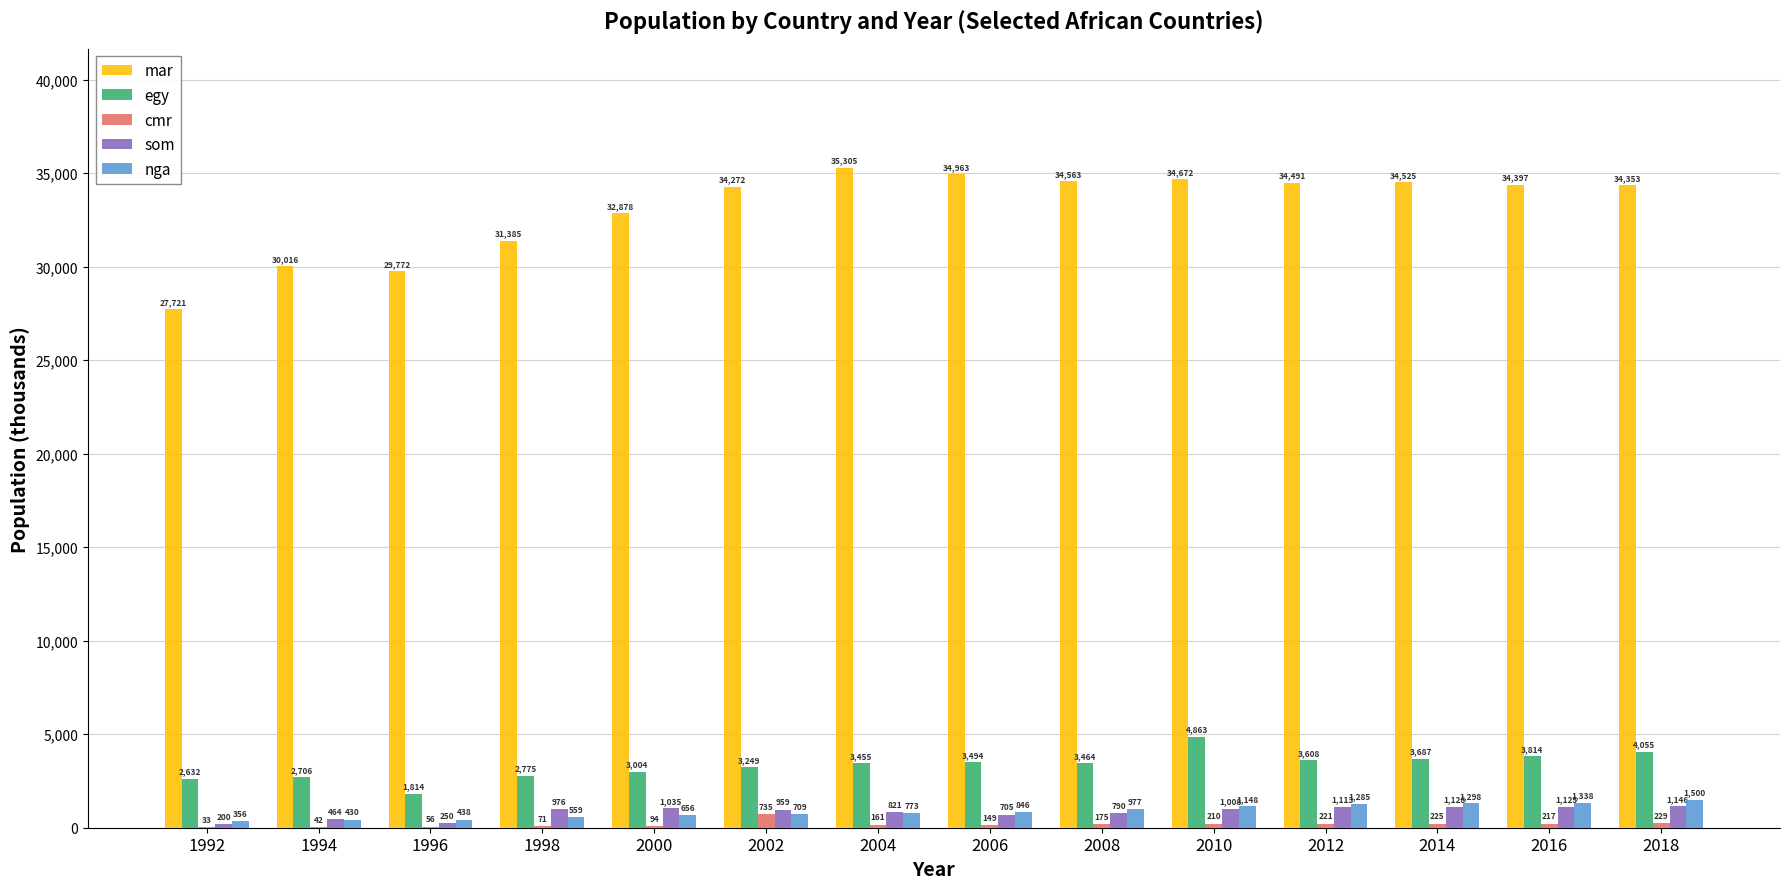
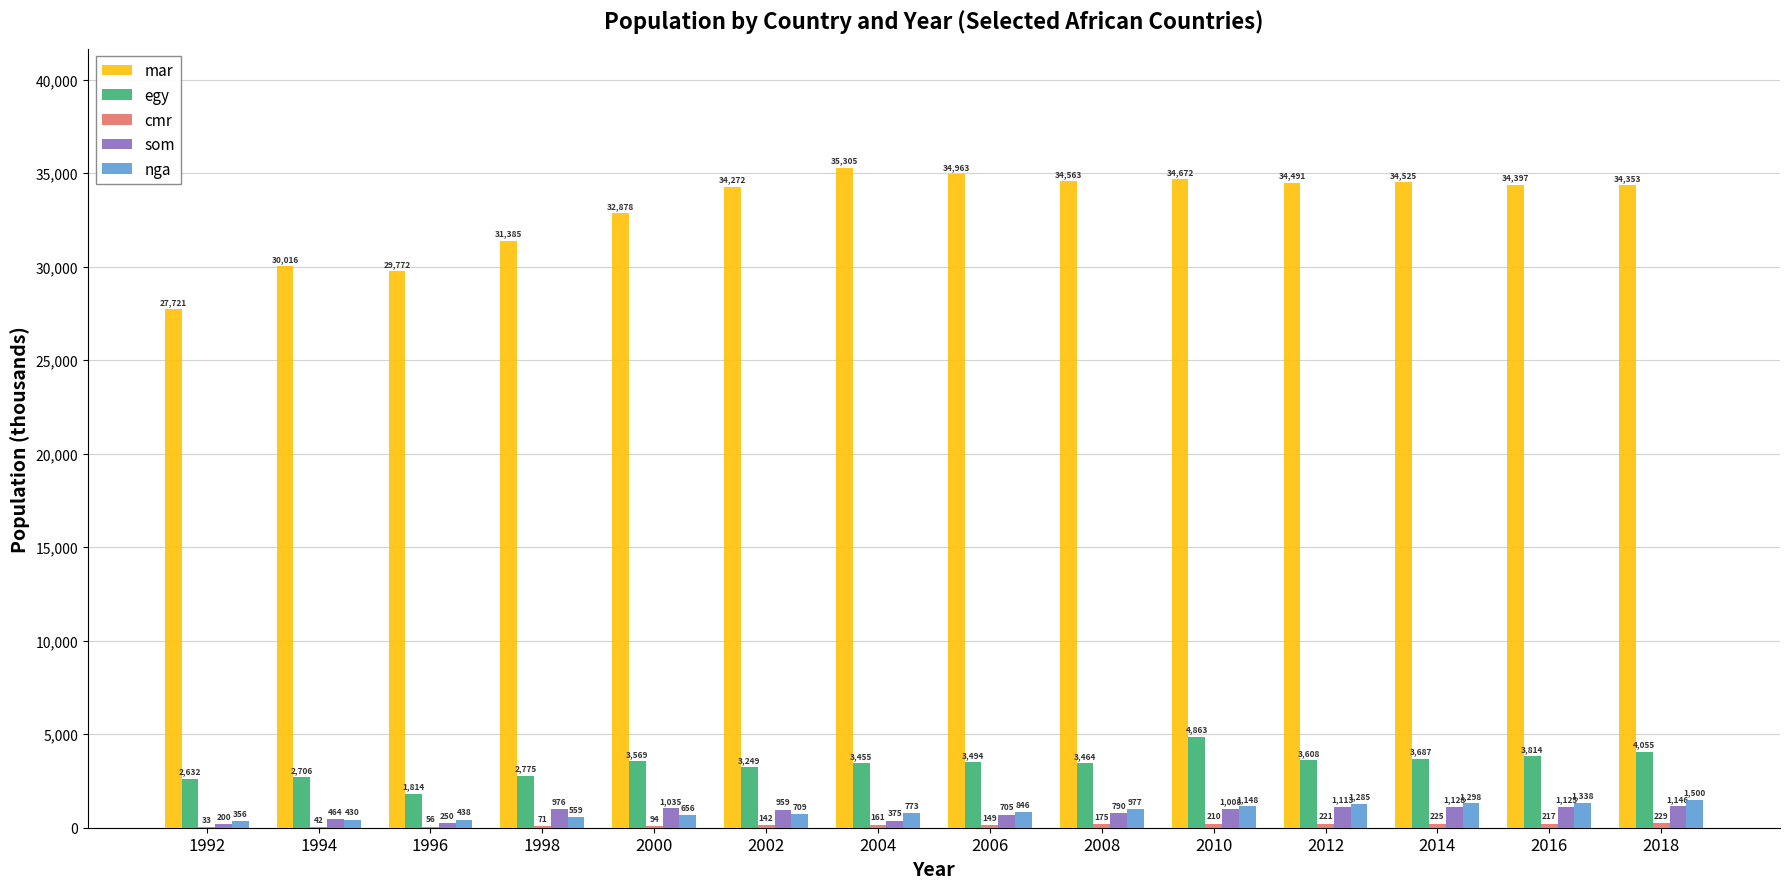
  {
    "mar": {
      "1992": "27,721",
      "1994": "30,016",
      "1996": "29,772",
      "1998": "31,385",
      "2000": "32,878",
      "2002": "34,272",
      "2004": "35,305",
      "2006": "34,963",
      "2008": "34,563",
      "2010": "34,672",
      "2012": "34,491",
      "2014": "34,525",
      "2016": "34,397",
      "2018": "34,353"
    },
    "egy": {
      "1992": "2,632",
      "1994": "2,706",
      "1996": "1,814",
      "1998": "2,775",
-     "2000": "3,004",
+     "2000": "3,569",
      "2002": "3,249",
      "2004": "3,455",
      "2006": "3,494",
      "2008": "3,464",
      "2010": "4,863",
      "2012": "3,608",
      "2014": "3,687",
      "2016": "3,814",
      "2018": "4,055"
    },
    "cmr": {
      "1992": "33",
      "1994": "42",
      "1996": "56",
      "1998": "71",
      "2000": "94",
-     "2002": "735",
+     "2002": "142",
      "2004": "161",
      "2006": "149",
      "2008": "175",
      "2010": "210",
      "2012": "221",
      "2014": "225",
      "2016": "217",
      "2018": "229"
    },
    "som": {
      "1992": "200",
      "1994": "464",
      "1996": "250",
      "1998": "976",
      "2000": "1,035",
      "2002": "959",
-     "2004": "821",
+     "2004": "375",
      "2006": "705",
      "2008": "790",
      "2016": "1,125",
      "2018": "1,146"
    },
    "nga": {
      "1992": "356",
      "1994": "430",
      "1996": "438",
      "1998": "559",
      "2000": "656",
      "2002": "709",
      "2004": "773",
      "2006": "846",
      "2008": "977",
      "2016": "1,338",
      "2018": "1,500"
    }
  }
